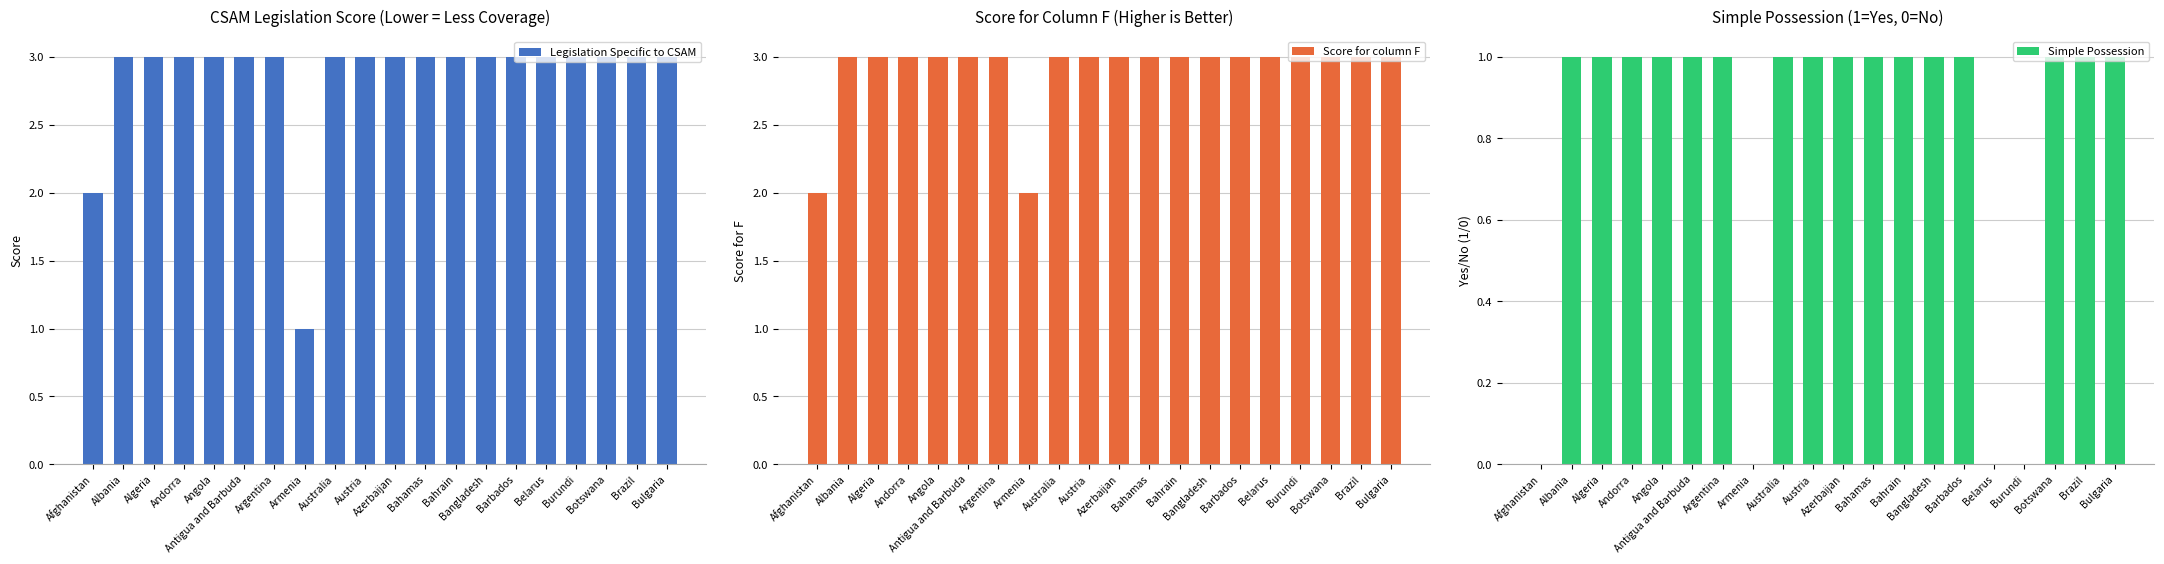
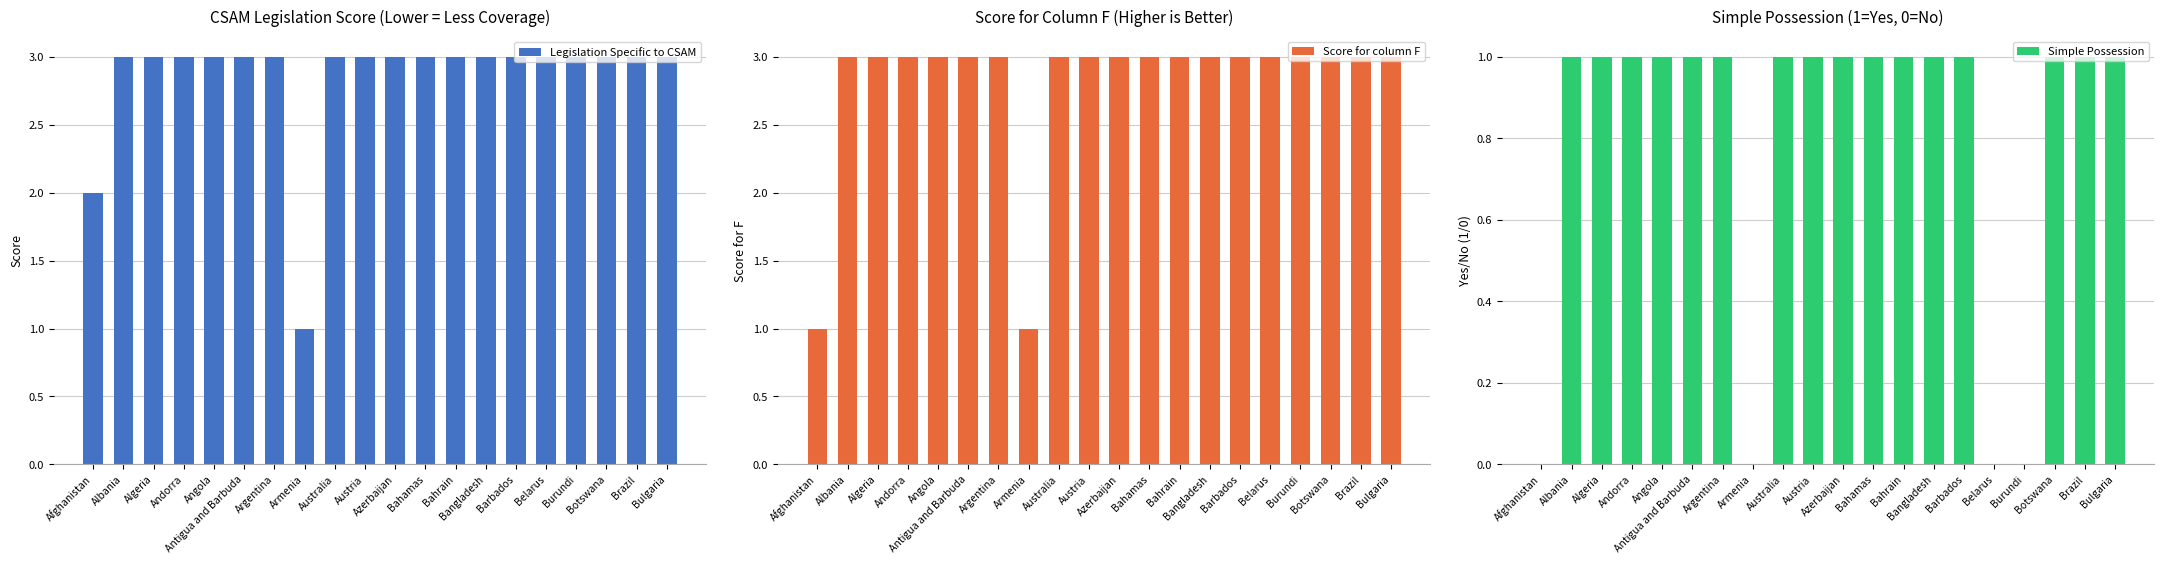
  {
    "CSAM Legislation Score (Lower = Less Coverage)": {
      "Afghanistan": 2.00,
      "Albania": 3.00,
      "Algeria": 3.00,
      "Andorra": 3.00,
      "Angola": 3.00,
      "Antigua and Barbuda": 3.00,
      "Argentina": 3.00,
      "Armenia": 1.00,
      "Australia": 3.00,
      "Austria": 3.00,
      "Azerbaijan": 3.00,
      "Bahamas": 3.00,
      "Bahrain": 3.00,
      "Bangladesh": 3.00
    },
    "Score for Column F (Higher is Better)": {
-     "Afghanistan": 2,
+     "Afghanistan": 1,
      "Albania": 3,
      "Algeria": 3,
      "Andorra": 3,
      "Angola": 3,
      "Antigua and Barbuda": 3,
      "Argentina": 3,
-     "Armenia": 2,
+     "Armenia": 1,
      "Australia": 3,
      "Austria": 3,
      "Azerbaijan": 3,
      "Bahamas": 3,
      "Bahrain": 3,
      "Bangladesh": 3,
      "Barbados": 3,
      "Belarus": 3
    },
    "Simple Possession (1=Yes, 0=No)": {
      "Afghanistan": 0.00,
      "Albania": 1.00,
      "Algeria": 1.00,
      "Andorra": 1.00,
      "Angola": 1.00,
      "Antigua and Barbuda": 1.00,
      "Argentina": 1.00,
      "Armenia": 0.00,
      "Australia": 1.00,
      "Austria": 1.00,
      "Azerbaijan": 1.00,
      "Bahamas": 1.00,
      "Bahrain": 1.00,
      "Bangladesh": 1.00,
      "Barbados": 1.00,
      "Belarus": 0.00,
      "Burundi": 0.00
    }
  }
